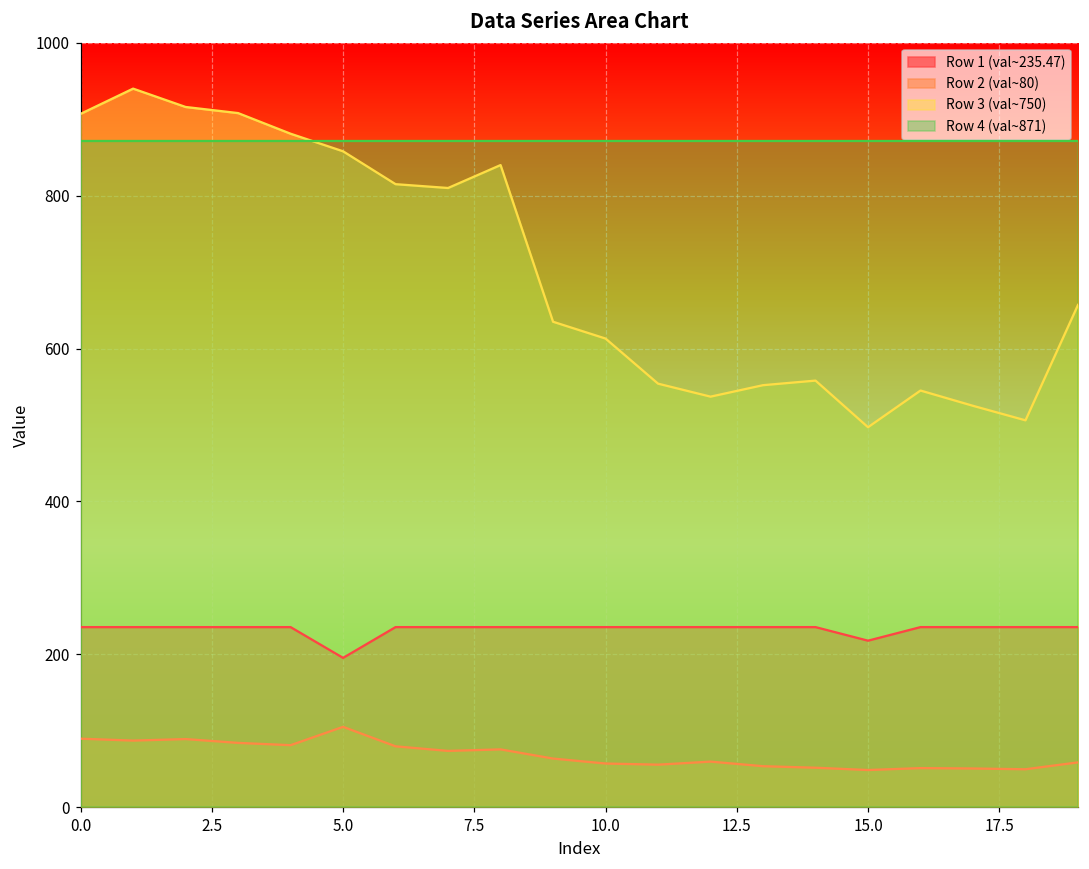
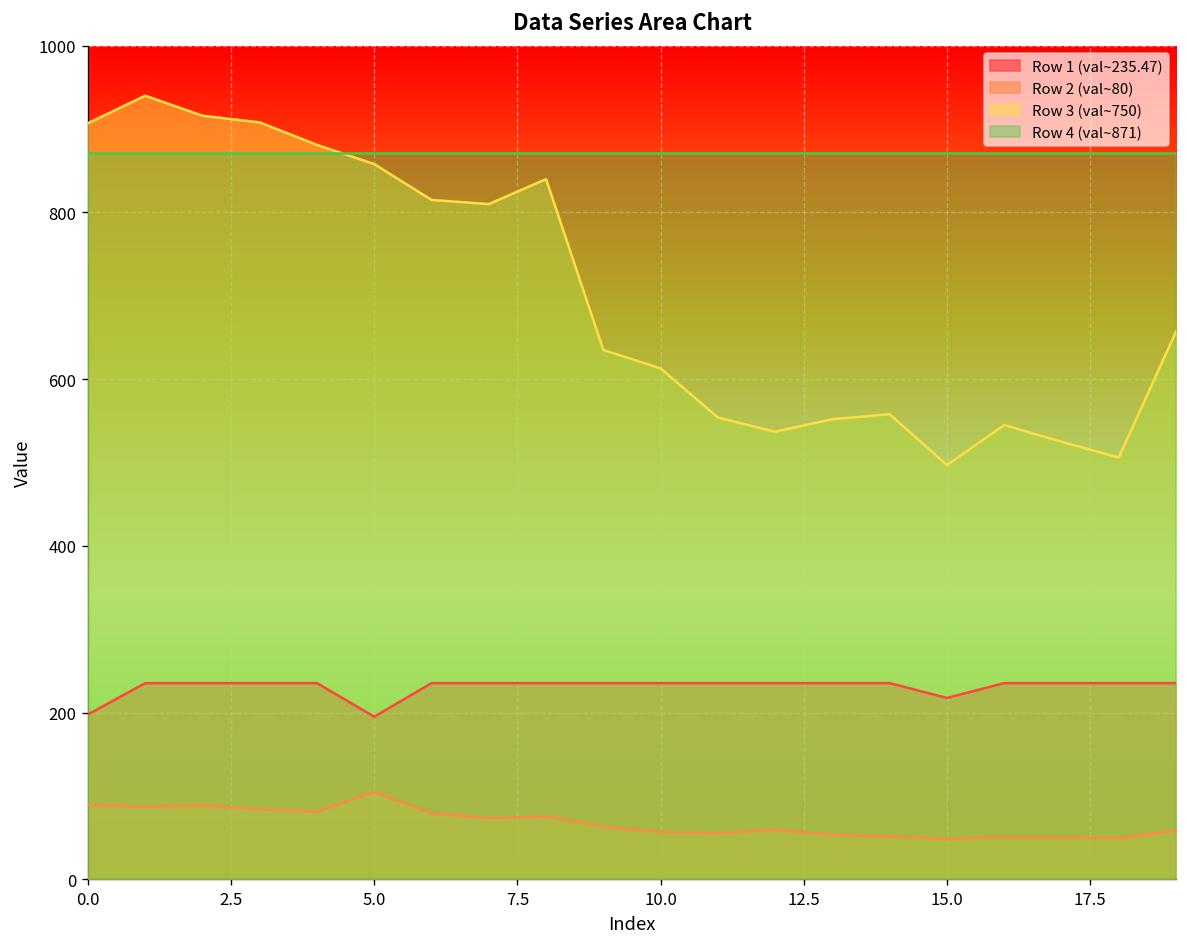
  {
    "Row 1 (val~235.47)": {
-     "0.0": 240,
+     "0.0": 200,
      "5.0": 200,
      "10.0": 240,
      "15.0": 220
    },
    "Row 2 (val~80)": {
      "0.0": 90,
      "5.0": 110,
      "10.0": 60,
      "15.0": 50
    },
    "Row 3 (val~750)": {
      "0.0": 910,
      "5.0": 860,
      "10.0": 610,
      "15.0": 500
    },
    "Row 4 (val~871)": {
      "0.0": 870,
      "5.0": 870,
      "10.0": 870,
      "15.0": 870
    }
  }
